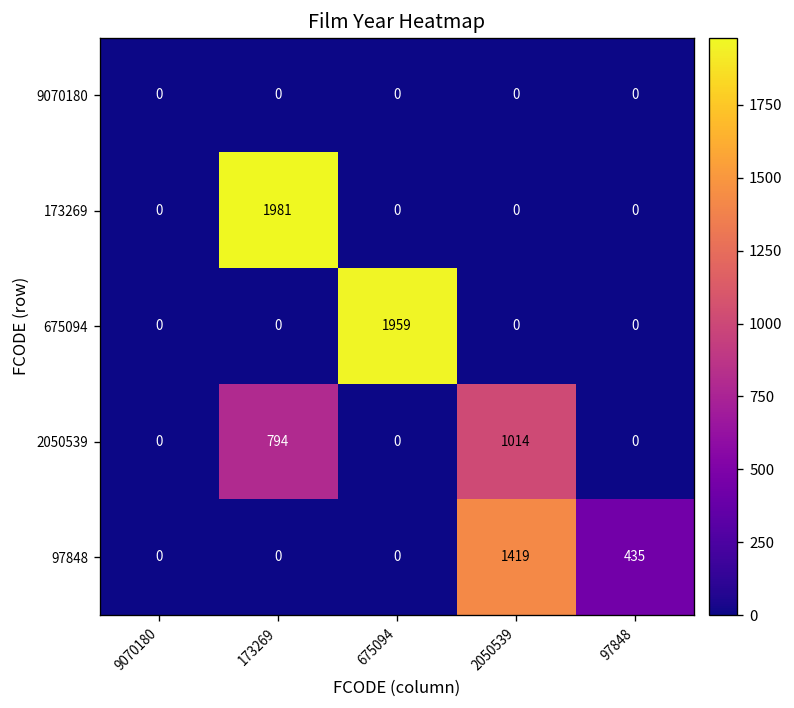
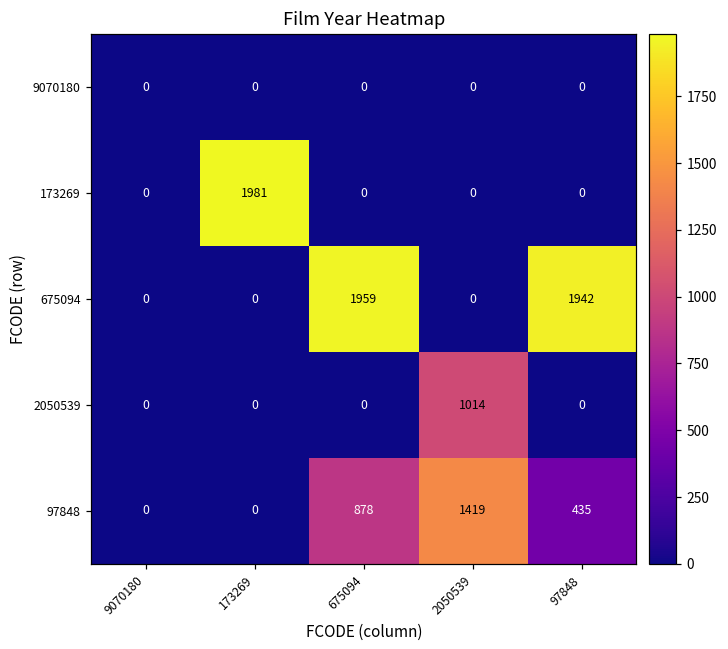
  {
    "9070180": {
      "9070180": 0,
      "173269": 0,
      "675094": 0,
      "2050539": 0,
      "97848": 0
    },
    "173269": {
      "9070180": 0,
      "173269": 1981,
      "675094": 0,
      "2050539": 0,
      "97848": 0
    },
    "675094": {
      "9070180": 0,
      "173269": 0,
      "675094": 1959,
      "2050539": 0,
-     "97848": 0
+     "97848": 1942
    },
    "2050539": {
      "9070180": 0,
-     "173269": 794,
+     "173269": 0,
      "675094": 0,
      "2050539": 1014,
      "97848": 0
    },
    "97848": {
      "9070180": 0,
      "173269": 0,
-     "675094": 0,
+     "675094": 878,
      "2050539": 1419,
      "97848": 435
    }
  }
